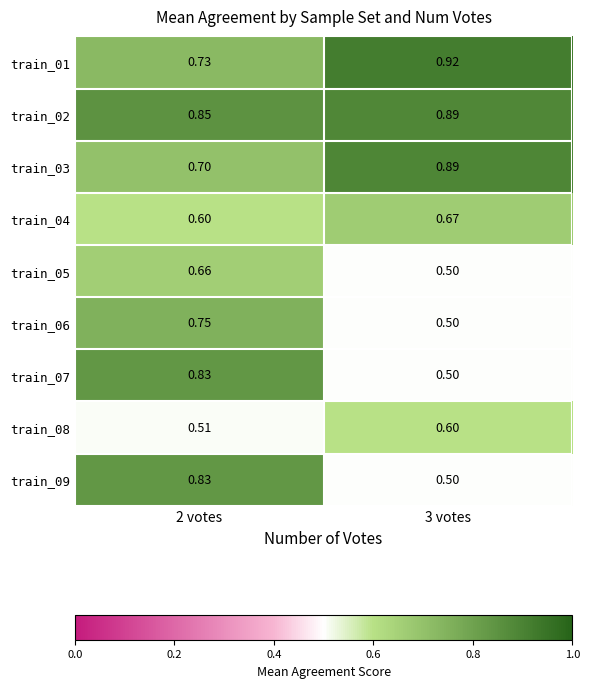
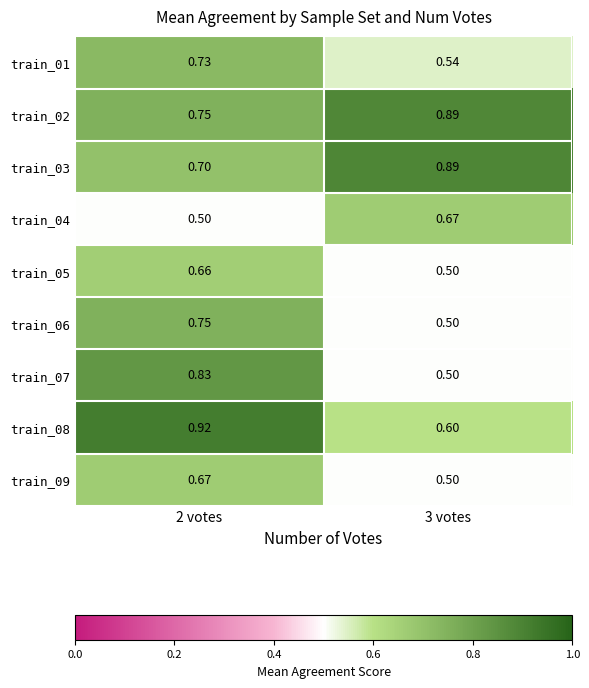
  {
    "train_01": {
      "2 votes": 0.73,
-     "3 votes": 0.92
+     "3 votes": 0.54
    },
    "train_02": {
-     "2 votes": 0.85,
+     "2 votes": 0.75,
      "3 votes": 0.89
    },
    "train_03": {
      "2 votes": 0.70,
      "3 votes": 0.89
    },
    "train_04": {
-     "2 votes": 0.60,
+     "2 votes": 0.50,
      "3 votes": 0.67
    },
    "train_05": {
      "2 votes": 0.66,
      "3 votes": 0.50
    },
    "train_06": {
      "2 votes": 0.75,
      "3 votes": 0.50
    },
    "train_07": {
      "2 votes": 0.83,
      "3 votes": 0.50
    },
    "train_08": {
-     "2 votes": 0.51,
+     "2 votes": 0.92,
      "3 votes": 0.60
    },
    "train_09": {
-     "2 votes": 0.83,
+     "2 votes": 0.67,
      "3 votes": 0.50
    }
  }
